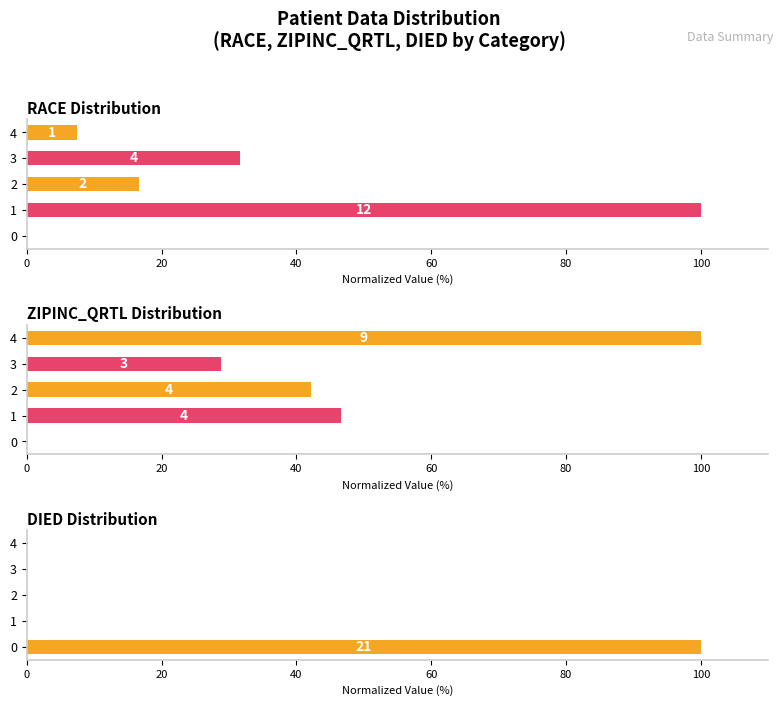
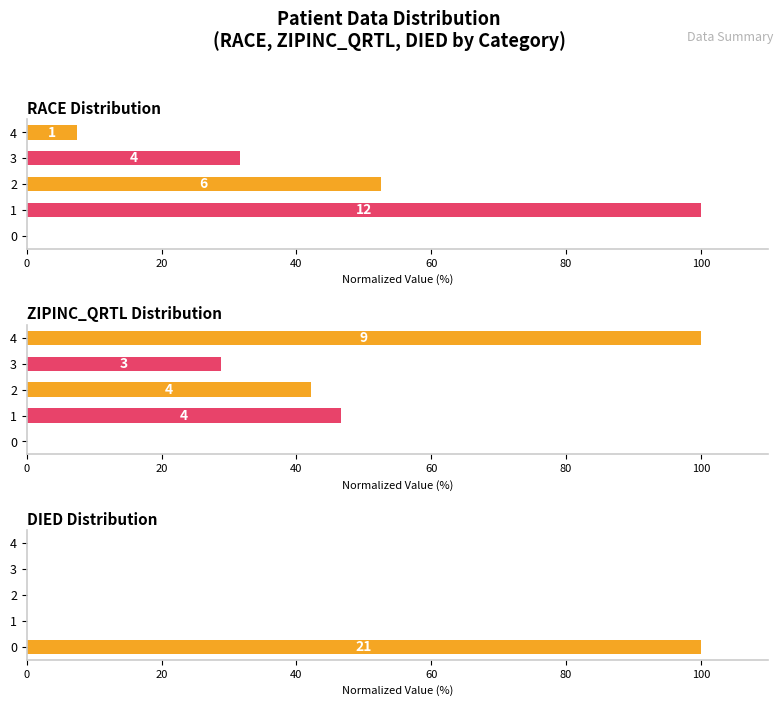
  {
    "RACE Distribution": {
-     "2": 2
+     "2": 6
    },
    "ZIPINC_QRTL Distribution": {
      "0": 0
    },
    "DIED Distribution": {
      "4": 0,
      "3": 0,
      "2": 0,
      "1": 0
    }
  }
